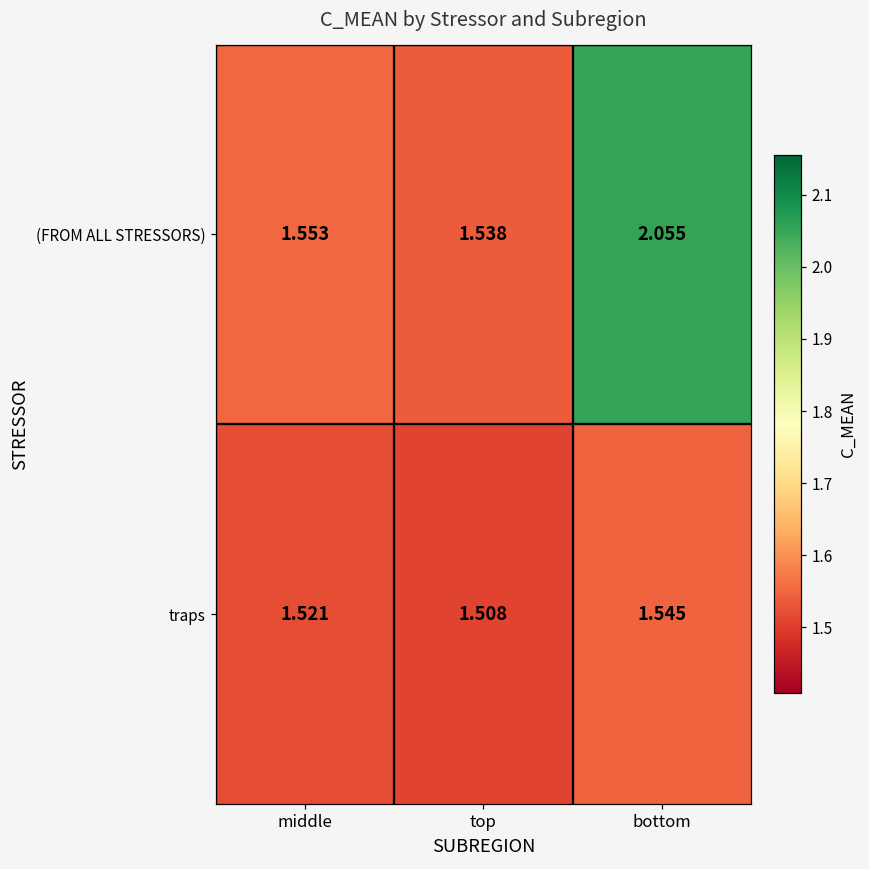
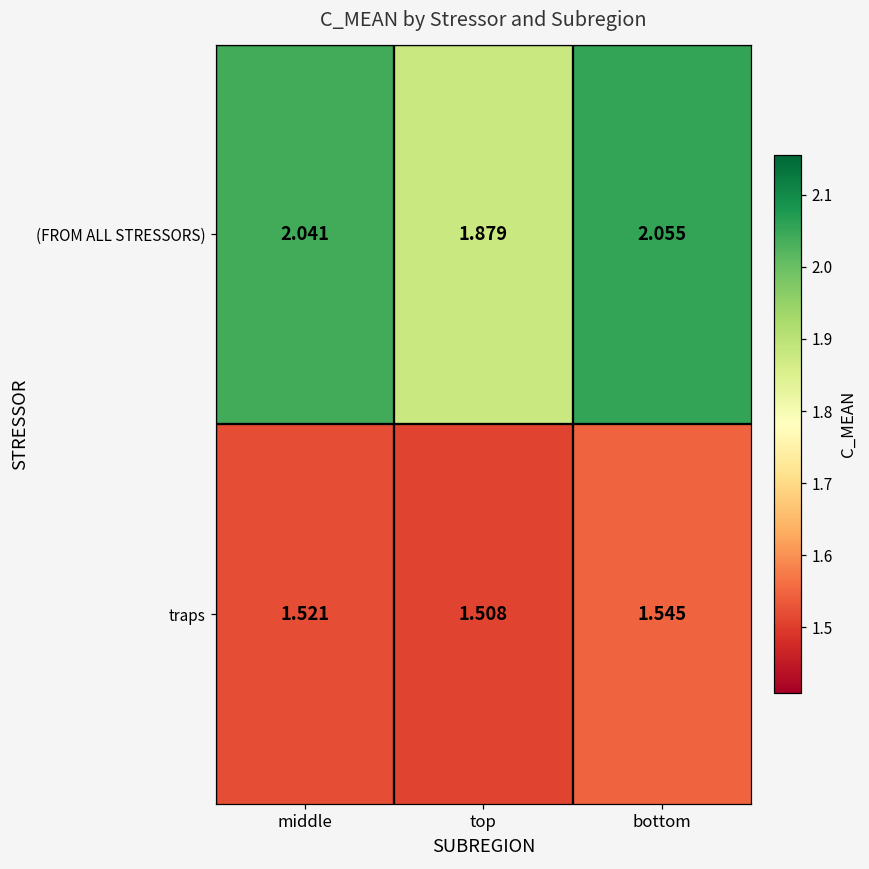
  {
    "(FROM ALL STRESSORS)": {
-     "middle": 1.553,
-     "top": 1.538,
+     "middle": 2.041,
+     "top": 1.879,
      "bottom": 2.055
    },
    "traps": {
      "middle": 1.521,
      "top": 1.508,
      "bottom": 1.545
    }
  }
